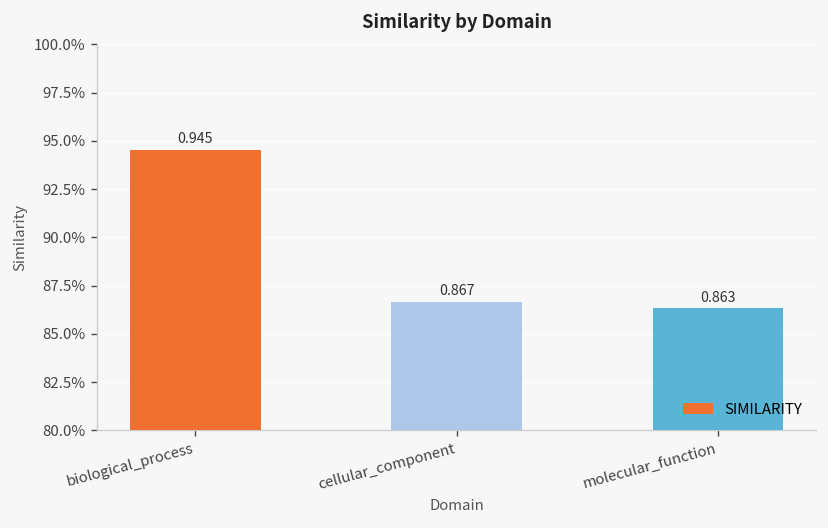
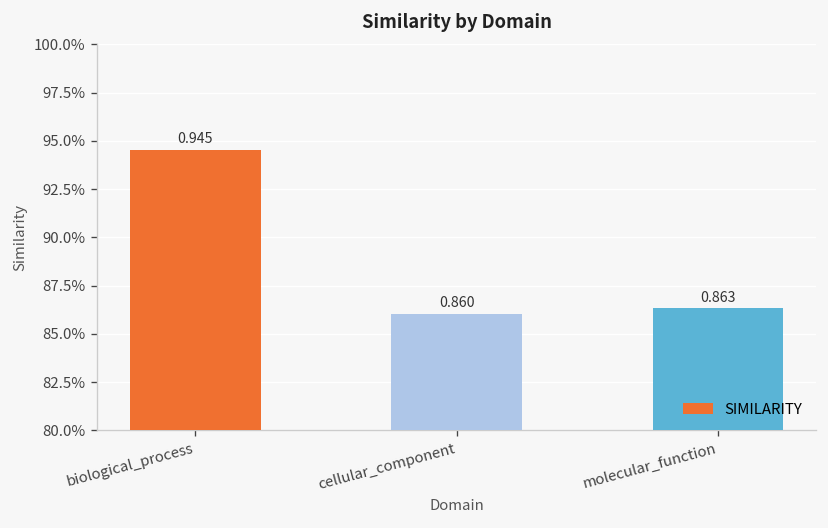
  {
    "biological_process": 0.945,
-   "cellular_component": 0.867,
+   "cellular_component": 0.860,
    "molecular_function": 0.863
  }
